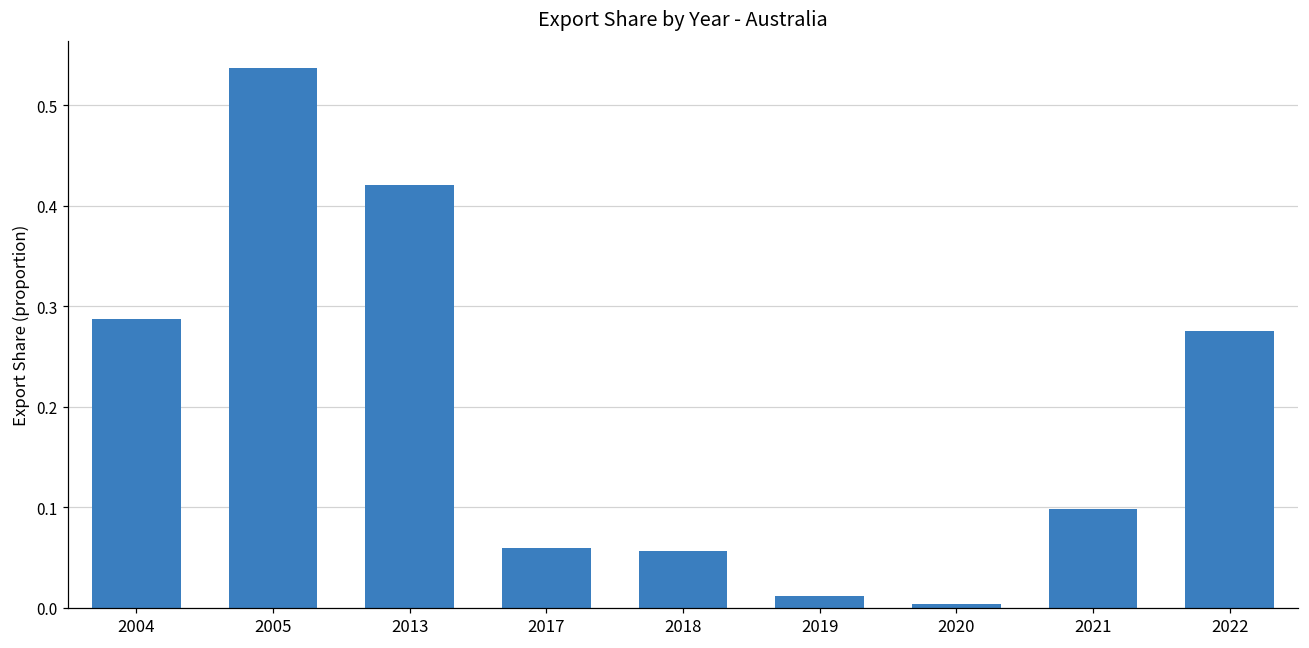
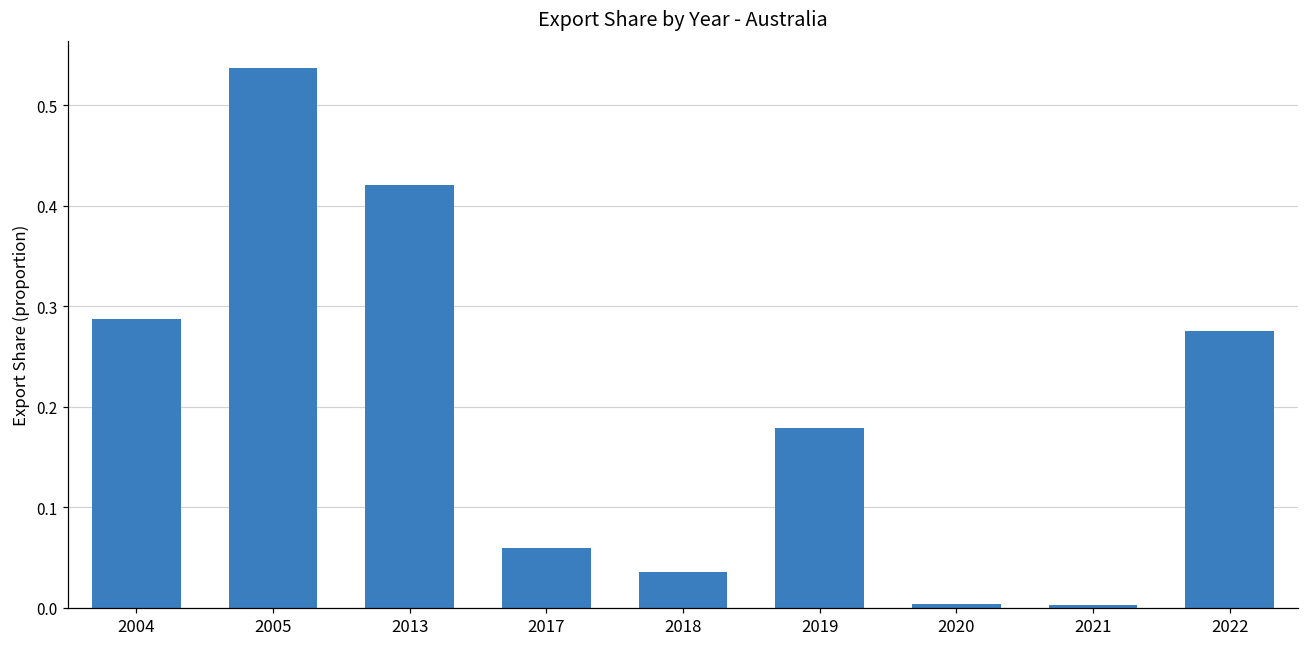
  {
    "2004": 0.29,
    "2005": 0.54,
    "2013": 0.42,
    "2017": 0.06,
-   "2018": 0.06,
-   "2019": 0.01,
+   "2018": 0.04,
+   "2019": 0.18,
    "2020": 0.00,
-   "2021": 0.10,
+   "2021": 0.00,
    "2022": 0.27
  }
